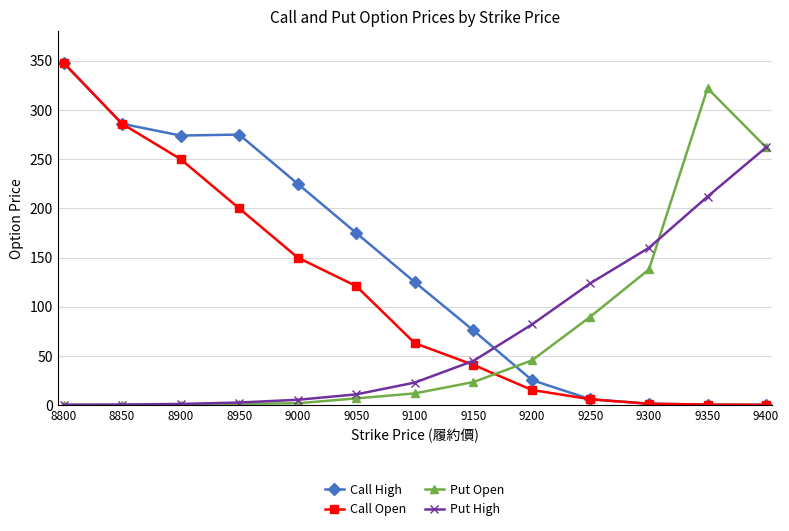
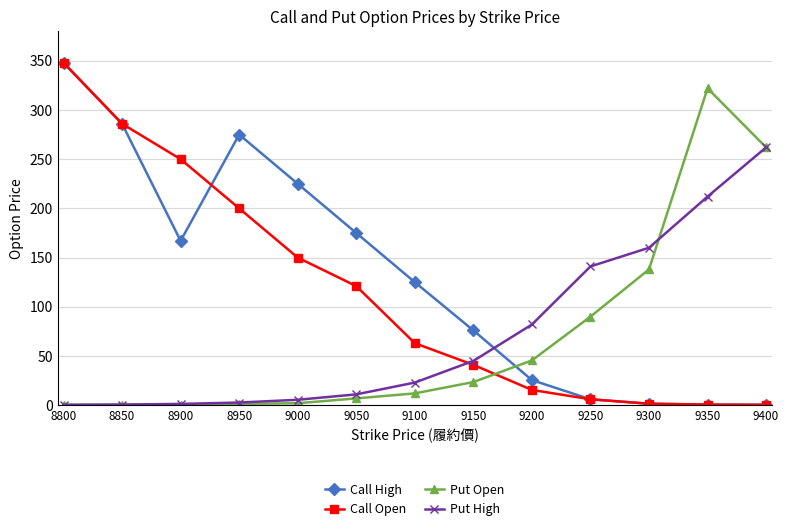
  {
    "Call High": {
-     "8900": 270,
+     "8900": 170,
      "8950": 280,
      "9000": 230,
      "9050": 180,
      "9100": 130,
      "9150": 80,
      "9200": 30
    },
    "Call Open": {
      "8900": 250,
      "8950": 200,
      "9000": 150,
      "9050": 120,
      "9100": 60,
      "9150": 40,
      "9200": 20
    },
    "Put Open": {
      "9000": 0,
      "9050": 10,
      "9100": 10,
      "9150": 20,
      "9200": 50,
      "9250": 90,
      "9300": 140,
      "9350": 320
    },
    "Put High": {
      "9000": 10,
      "9050": 10,
      "9100": 20,
      "9150": 50,
      "9200": 80,
-     "9250": 120,
+     "9250": 140,
      "9300": 160,
      "9350": 210
    }
  }
